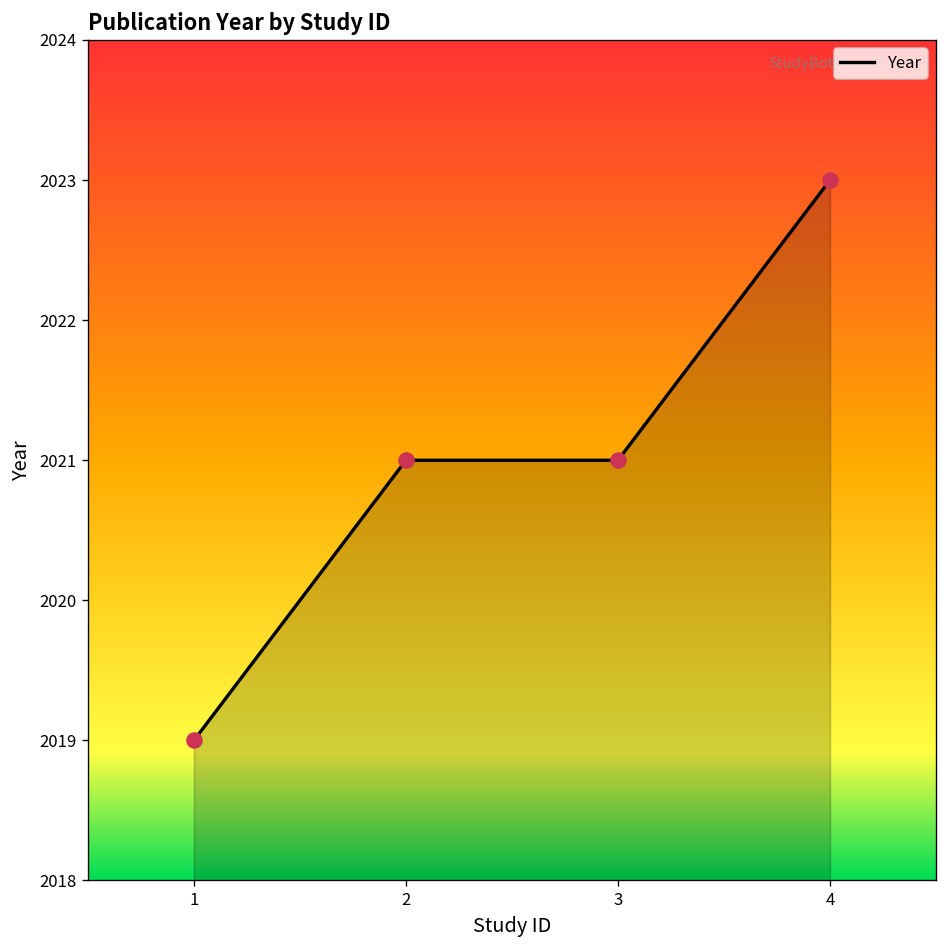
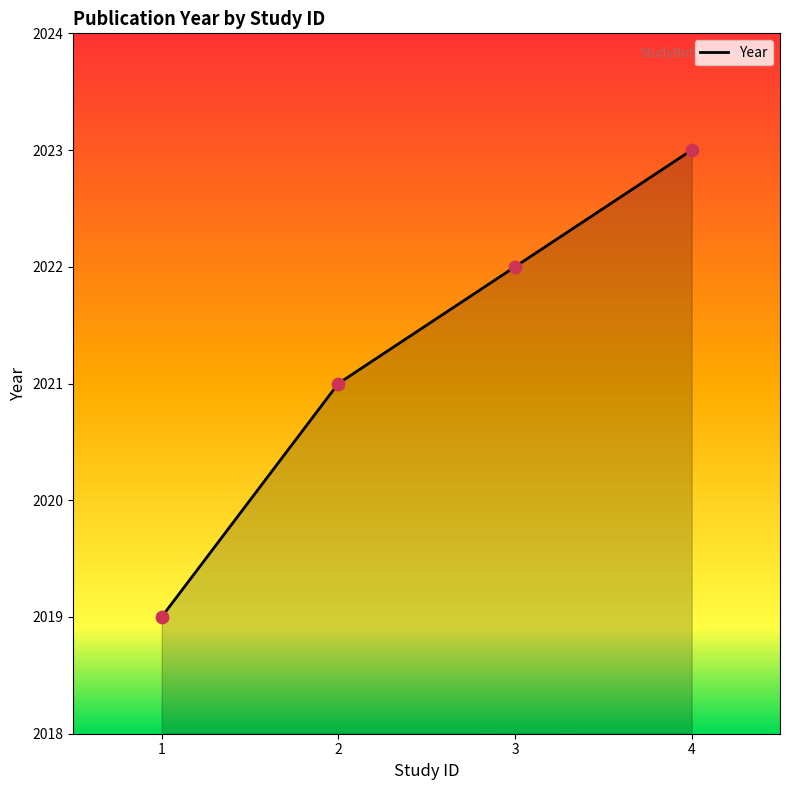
  {
    "1": 2019,
    "2": 2021,
-   "3": 2021,
+   "3": 2022,
    "4": 2023
  }
